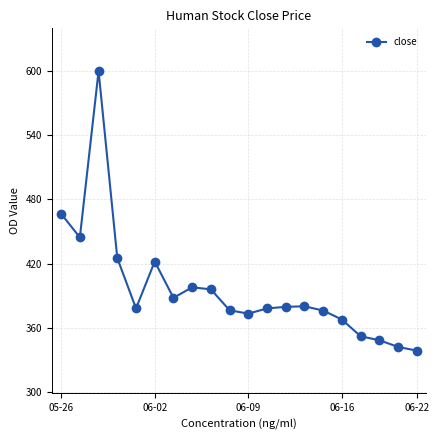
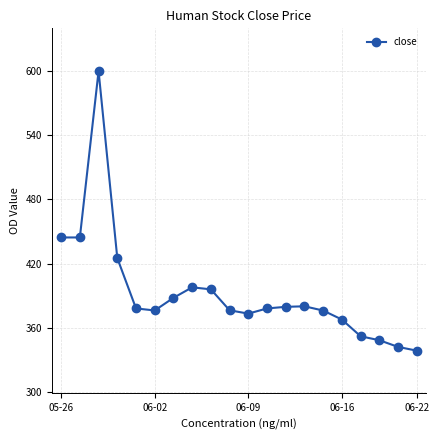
  {
-   "05-26": 467,
-   "06-02": 422,
+   "05-26": 444,
+   "06-02": 376,
    "06-09": 373,
    "06-16": 368,
    "06-22": 339
  }
